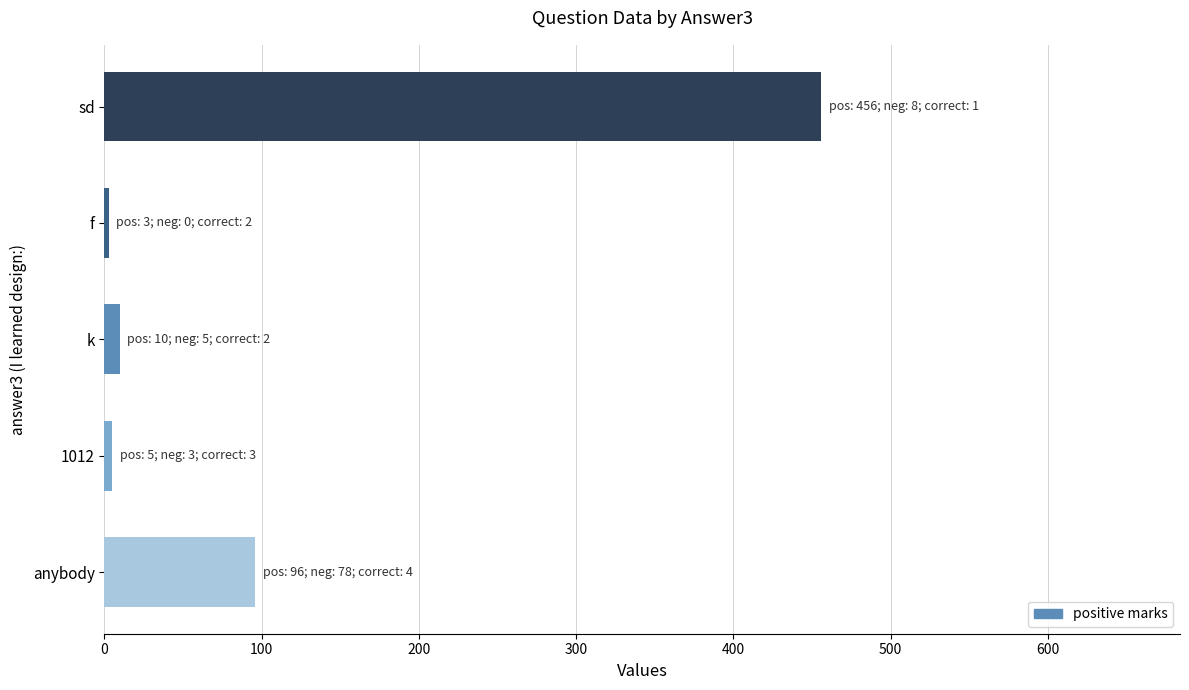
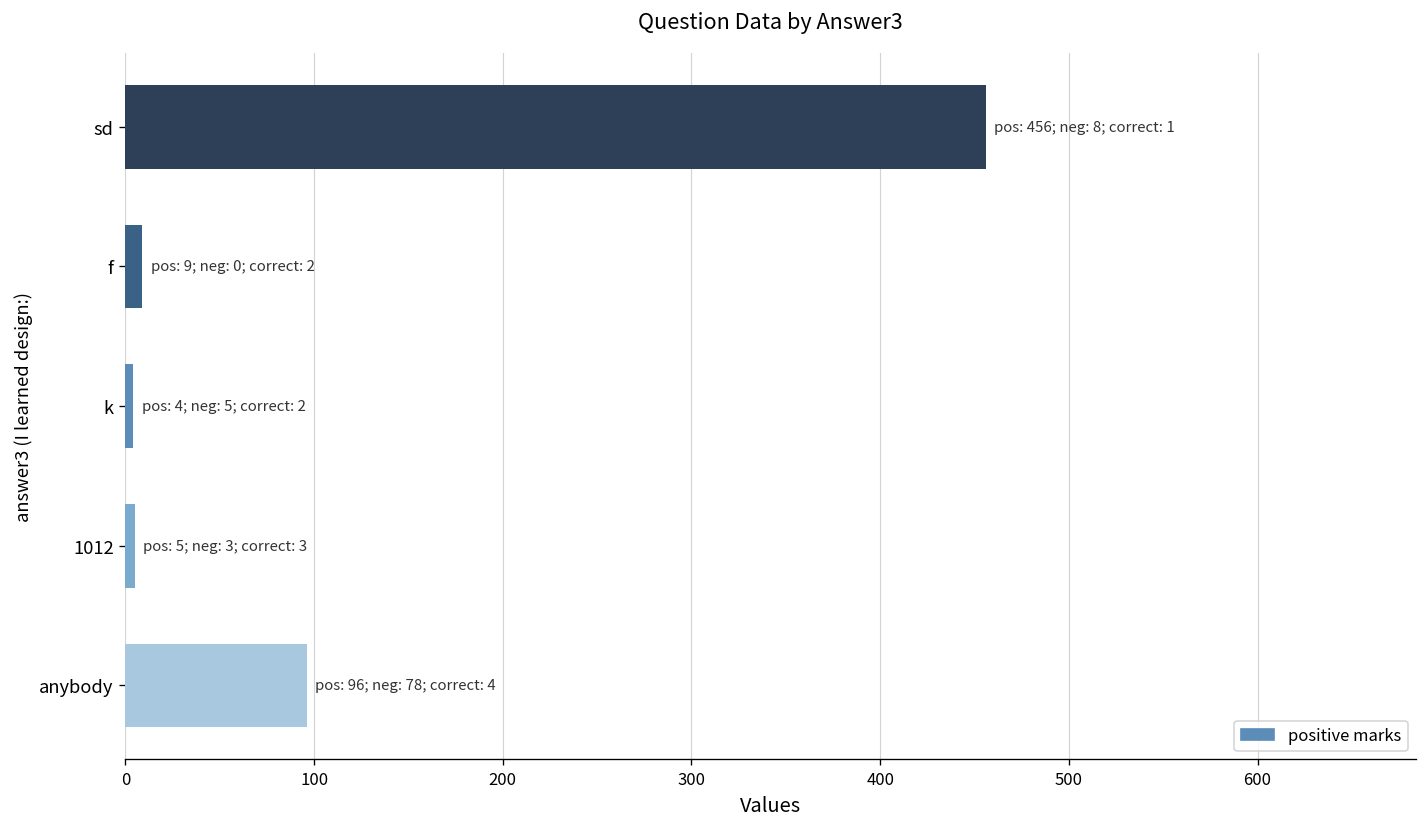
  {
    "sd": "456;",
-   "f": "3;",
-   "k": "10;",
+   "f": "9;",
+   "k": "4;",
    "1012": "5;",
    "anybody": "96;"
  }
